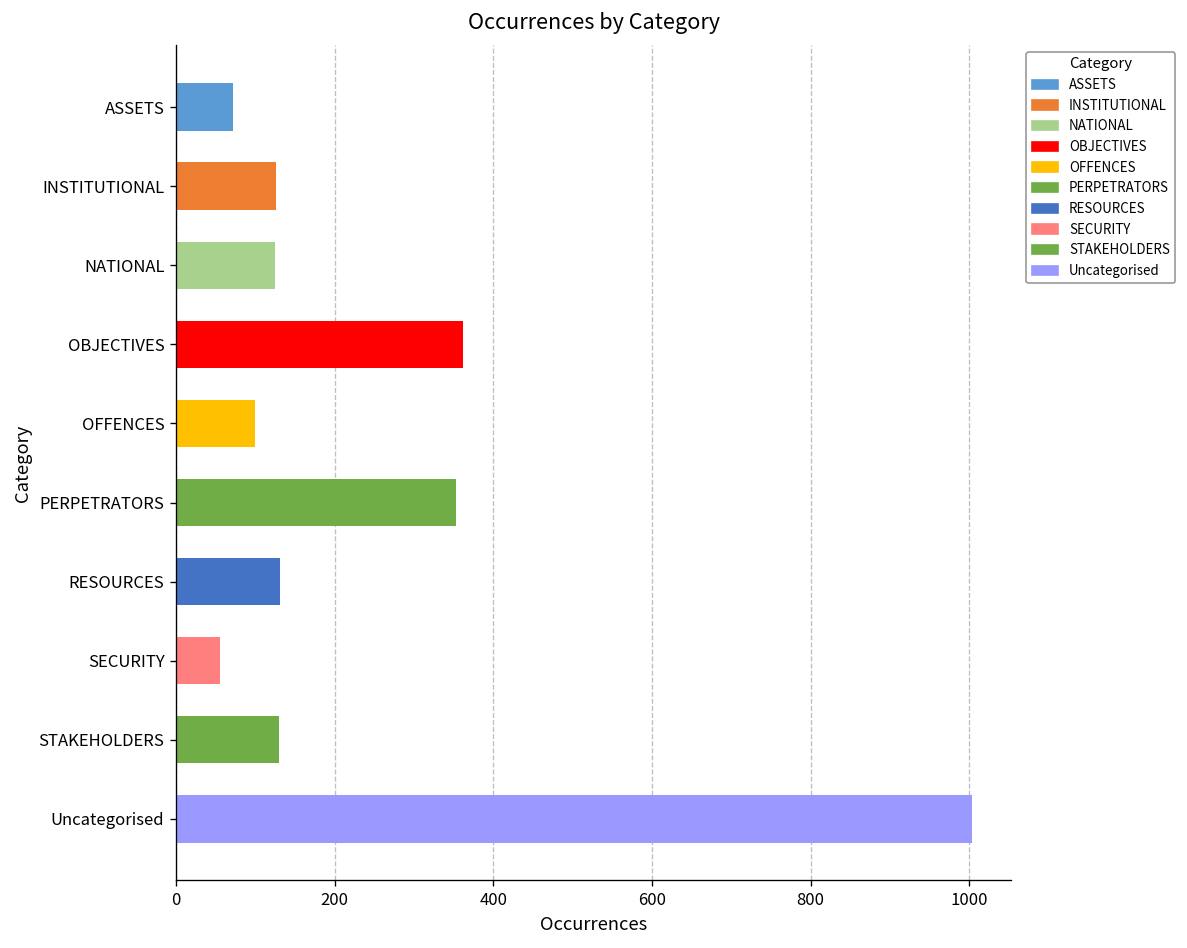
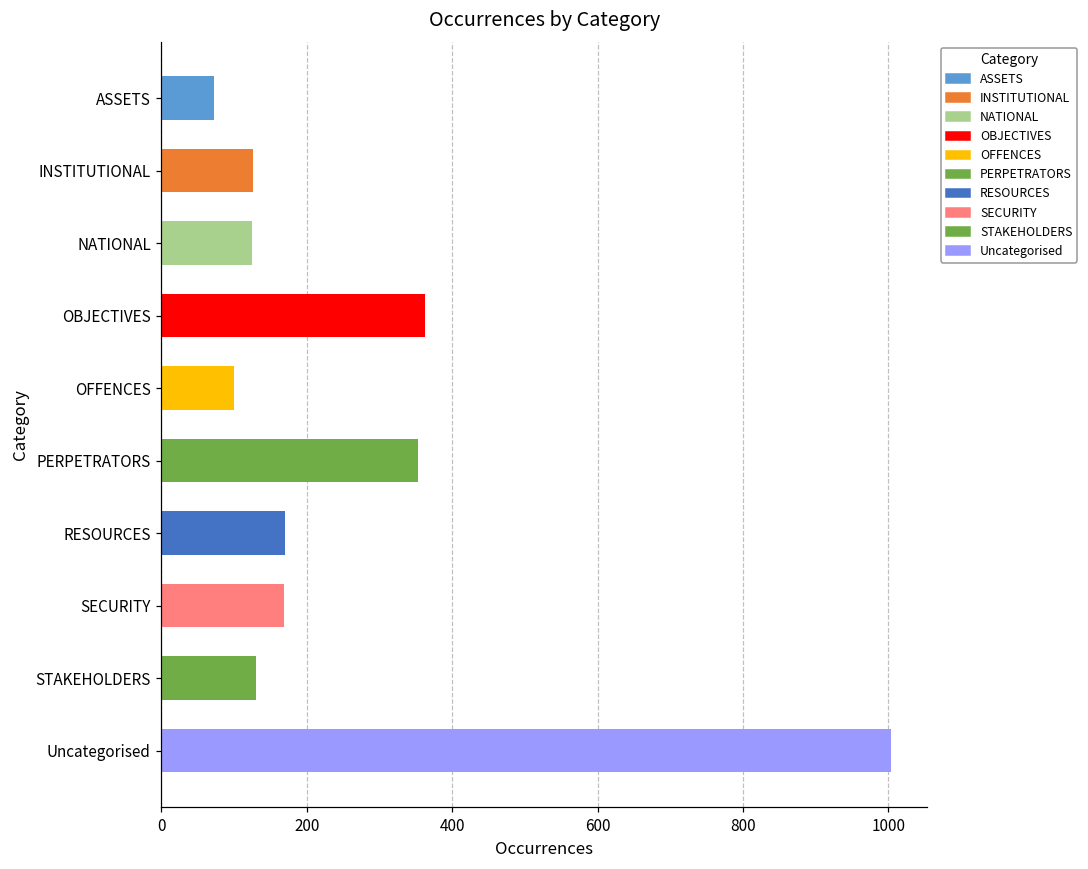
  {
    "ASSETS": 70,
    "INSTITUTIONAL": 130,
    "NATIONAL": 120,
    "OBJECTIVES": 360,
    "OFFENCES": 100,
    "PERPETRATORS": 350,
-   "RESOURCES": 130,
-   "SECURITY": 60,
+   "RESOURCES": 170,
+   "SECURITY": 170,
    "STAKEHOLDERS": 130,
    "Uncategorised": 1000
  }
